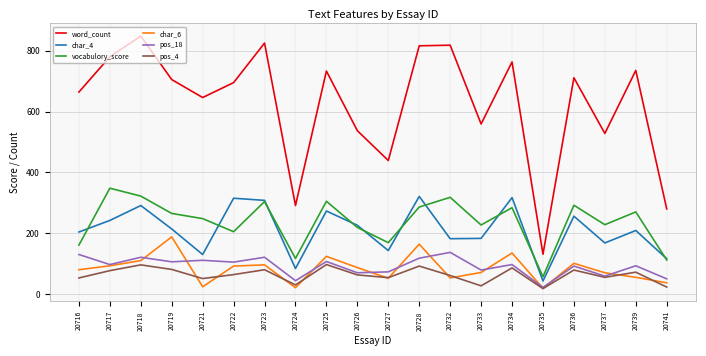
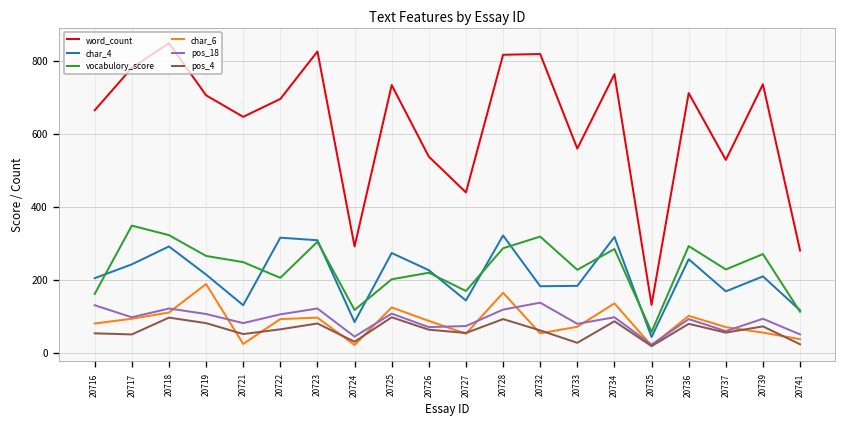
  {
    "word_count": {
      "20716": 660,
      "20719": 710,
      "20721": 650,
      "20722": 700,
      "20723": 830,
      "20724": 290,
      "20725": 730,
      "20726": 540,
      "20727": 440,
      "20728": 820,
      "20732": 820,
      "20733": 560,
      "20734": 760,
      "20735": 130,
      "20736": 710,
      "20737": 530,
      "20739": 740,
      "20741": 280
    },
    "char_4": {
      "20716": 200,
      "20717": 240,
      "20718": 290,
      "20719": 210,
      "20721": 130,
      "20722": 320,
      "20724": 80,
      "20725": 270,
      "20727": 140,
      "20728": 320,
      "20732": 180,
      "20733": 180,
      "20734": 320,
      "20735": 40,
      "20736": 260,
      "20737": 170,
      "20739": 210
    },
    "vocabulory_score": {
      "20716": 160,
      "20717": 350,
      "20718": 320,
      "20719": 270,
      "20721": 250,
      "20722": 210,
      "20724": 120,
-     "20725": 310,
+     "20725": 200,
      "20727": 170,
      "20728": 290,
      "20732": 320,
      "20733": 230,
      "20734": 280,
      "20735": 60,
      "20736": 290,
      "20737": 230,
      "20739": 270
    },
    "char_6": {
      "20716": 80,
      "20718": 110,
      "20719": 190,
      "20721": 20,
      "20722": 90,
      "20723": 100,
      "20724": 20,
      "20725": 120,
      "20726": 90,
      "20728": 160,
      "20734": 140,
      "20736": 100,
      "20737": 70,
      "20739": 60,
      "20741": 40
    },
    "pos_18": {
      "20716": 130,
      "20718": 120,
      "20719": 110,
-     "20721": 110,
+     "20721": 80,
      "20722": 110,
      "20723": 120,
      "20724": 40,
      "20725": 110,
      "20727": 70,
      "20728": 120,
      "20732": 140,
      "20734": 100,
      "20736": 90,
      "20739": 90,
      "20741": 50
    },
    "pos_4": {
      "20716": 50,
-     "20717": 80,
+     "20717": 50,
      "20718": 100,
      "20719": 80,
      "20721": 50,
      "20722": 60,
      "20723": 80,
      "20724": 30,
      "20725": 100,
      "20728": 90,
      "20733": 30,
      "20734": 90,
      "20736": 80,
      "20739": 70,
      "20741": 20
    }
  }
